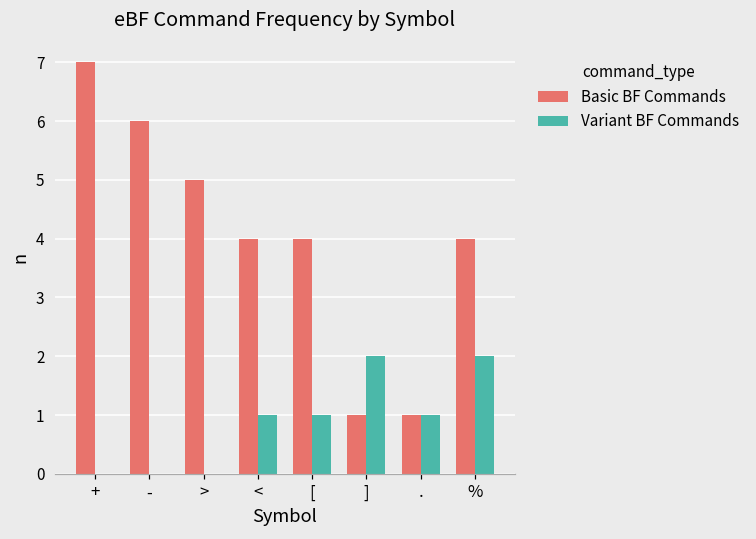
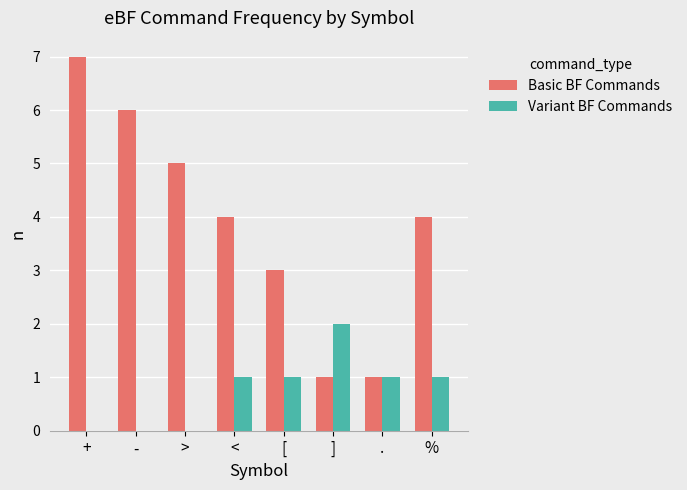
  {
    "Basic BF Commands": {
      "+": 7,
      "-": 6,
      ">": 5,
      "<": 4,
-     "[": 4,
+     "[": 3,
      "]": 1,
      ".": 1,
      "%": 4
    },
    "Variant BF Commands": {
      "+": 0,
      "-": 0,
      ">": 0,
      "<": 1,
      "[": 1,
      "]": 2,
      ".": 1,
-     "%": 2
+     "%": 1
    }
  }
